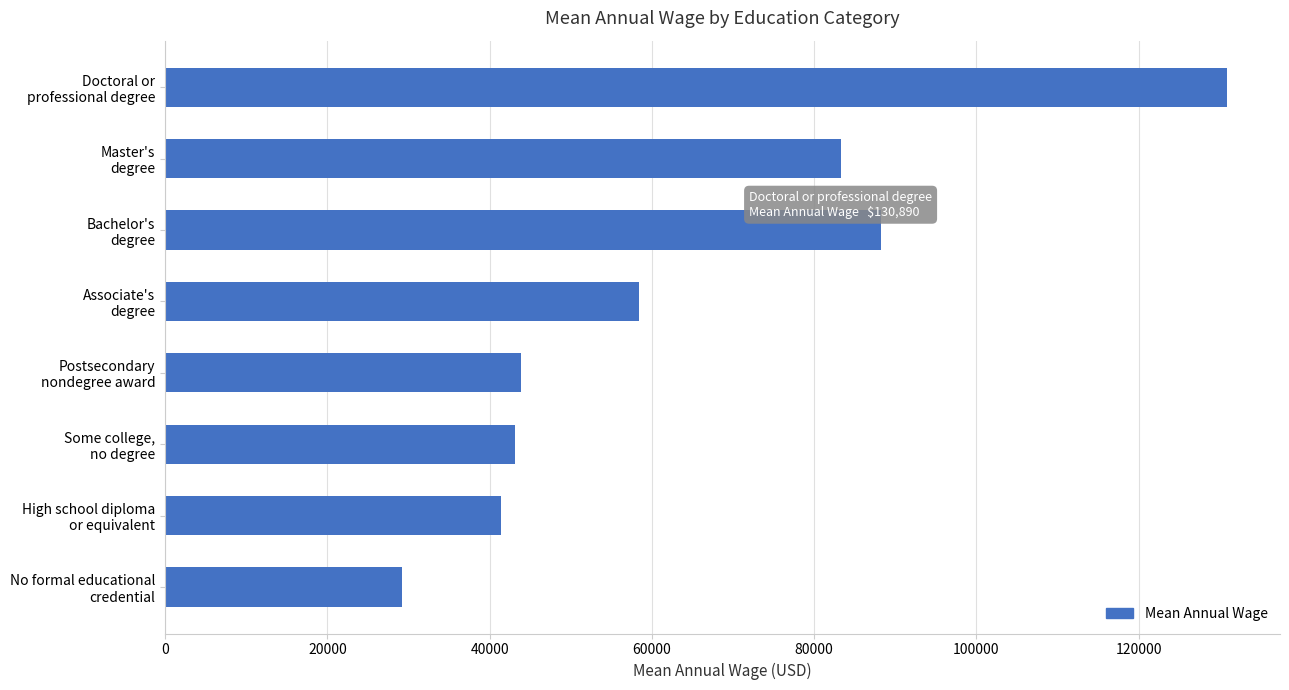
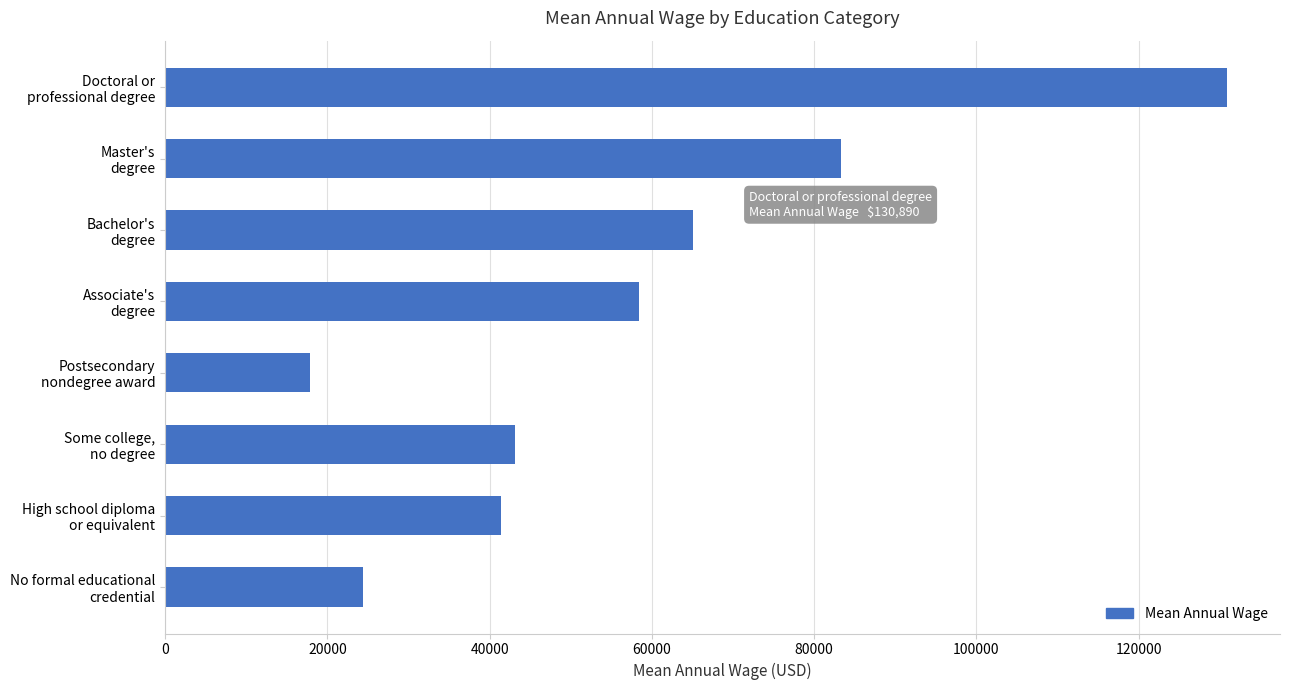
  {
    "Doctoral or professional degree": 131000,
    "Master's degree": 83000,
-   "Bachelor's degree": 88000,
+   "Bachelor's degree": 65000,
    "Associate's degree": 58000,
-   "Postsecondary nondegree award": 44000,
+   "Postsecondary nondegree award": 18000,
    "Some college, no degree": 43000,
    "High school diploma or equivalent": 41000,
-   "No formal educational credential": 29000
+   "No formal educational credential": 24000
  }
